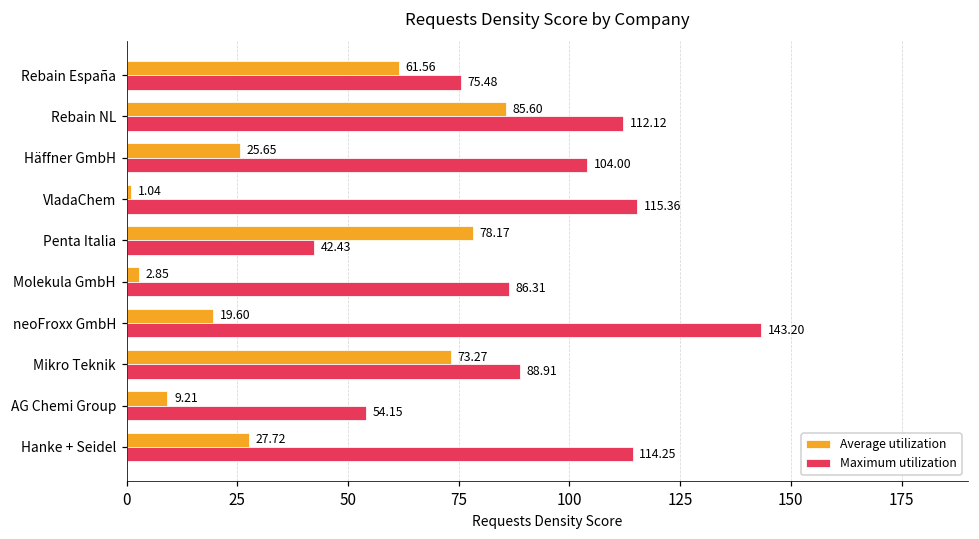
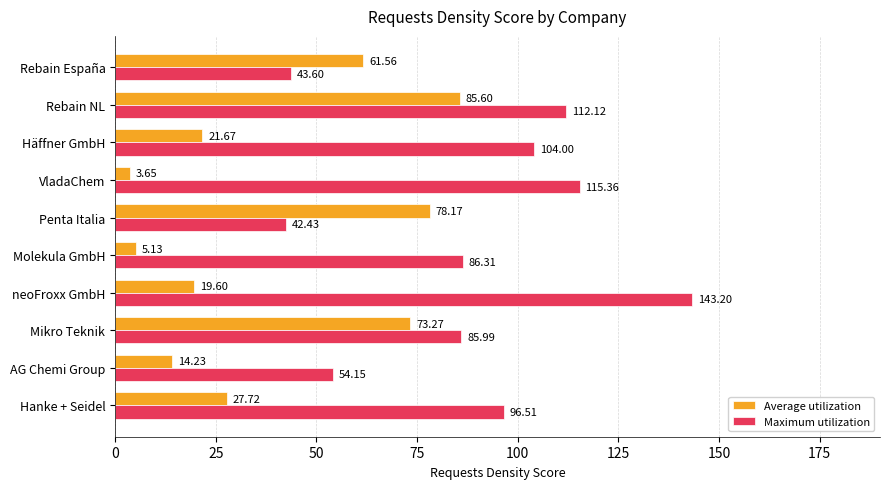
  {
    "Average utilization": {
      "Rebain España": 61.56,
      "Rebain NL": 85.60,
-     "Häffner GmbH": 25.65,
-     "VladaChem": 1.04,
+     "Häffner GmbH": 21.67,
+     "VladaChem": 3.65,
      "Penta Italia": 78.17,
-     "Molekula GmbH": 2.85,
+     "Molekula GmbH": 5.13,
      "neoFroxx GmbH": 19.60,
      "Mikro Teknik": 73.27,
-     "AG Chemi Group": 9.21,
+     "AG Chemi Group": 14.23,
      "Hanke + Seidel": 27.72
    },
    "Maximum utilization": {
-     "Rebain España": 75.48,
+     "Rebain España": 43.60,
      "Rebain NL": 112.12,
      "Häffner GmbH": 104.00,
      "VladaChem": 115.36,
      "Penta Italia": 42.43,
      "Molekula GmbH": 86.31,
      "neoFroxx GmbH": 143.20,
-     "Mikro Teknik": 88.91,
+     "Mikro Teknik": 85.99,
      "AG Chemi Group": 54.15,
-     "Hanke + Seidel": 114.25
+     "Hanke + Seidel": 96.51
    }
  }
